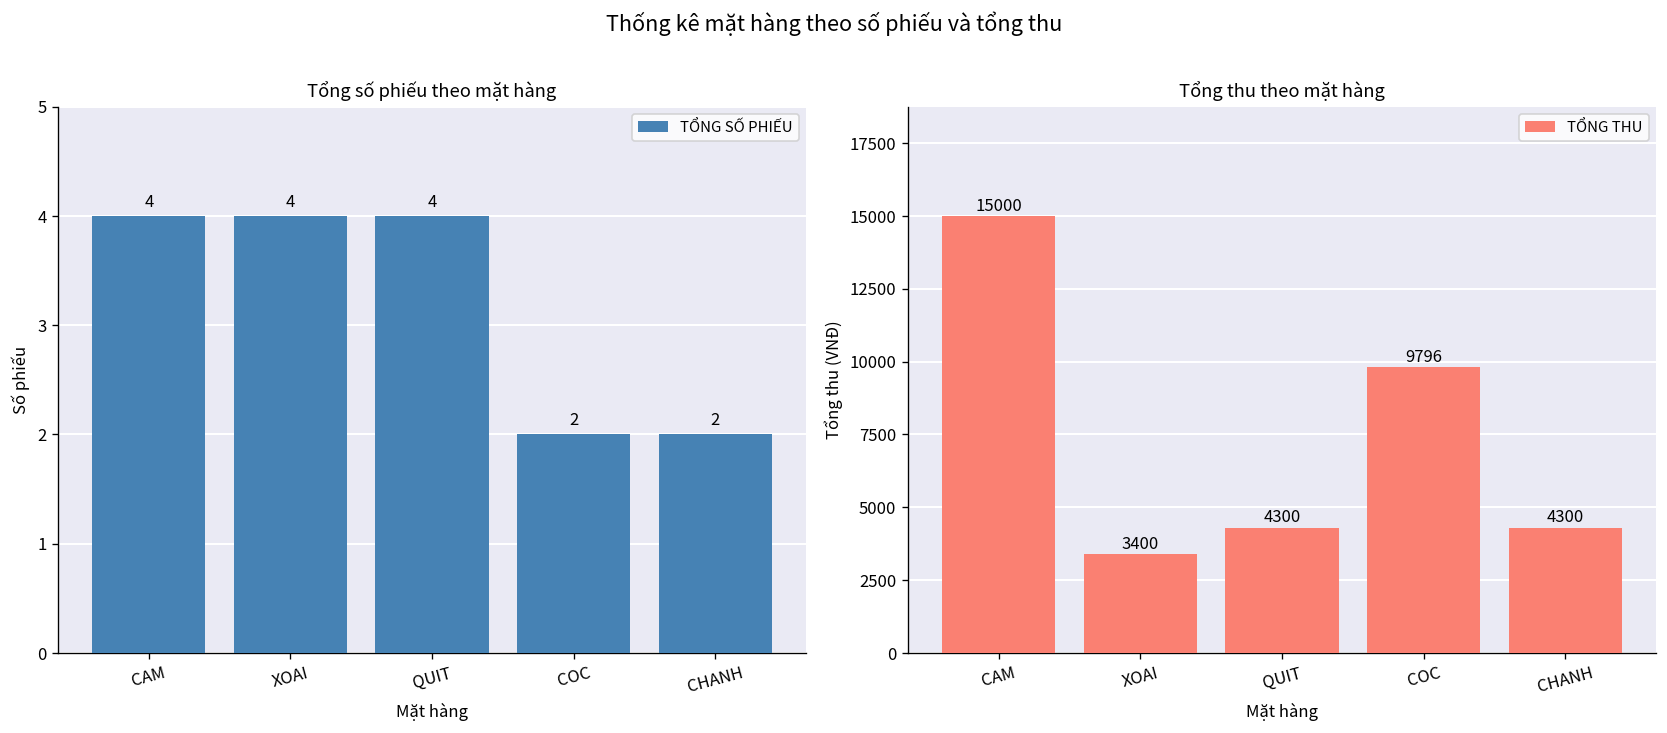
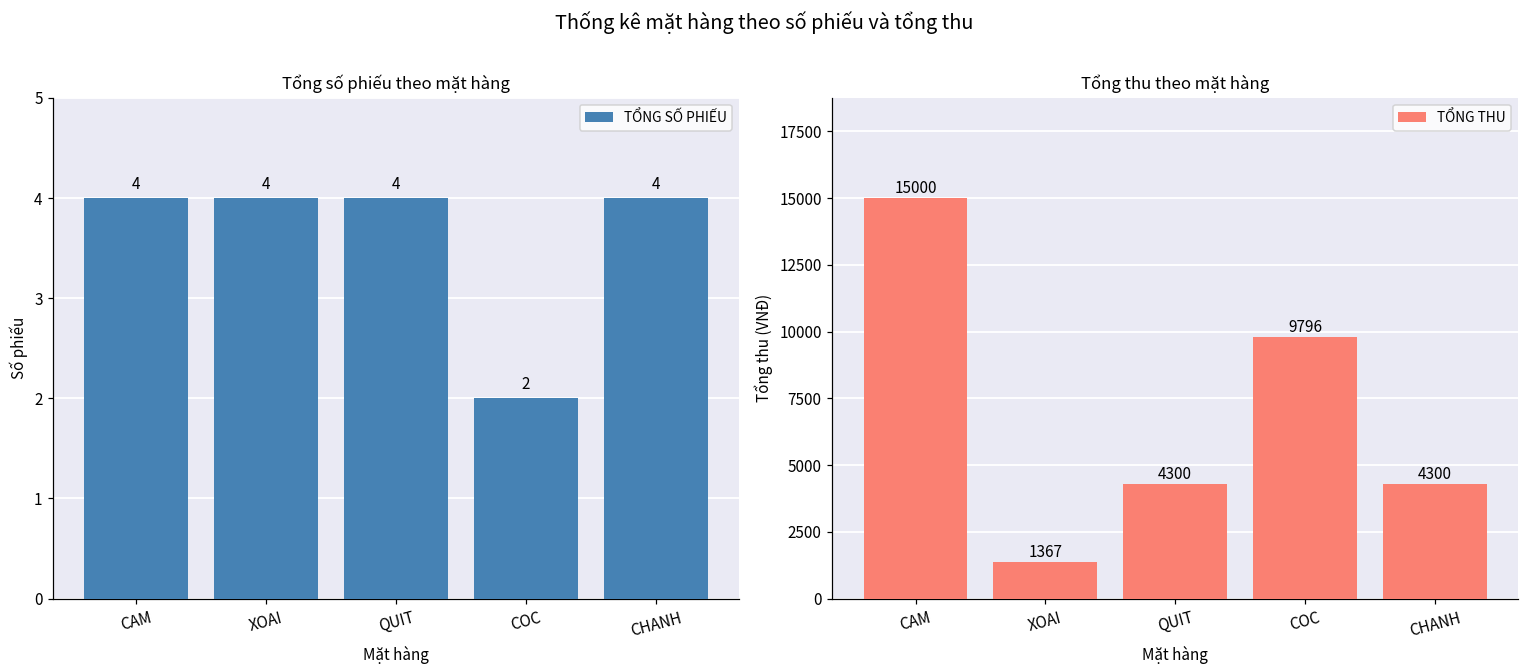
  {
    "Tổng số phiếu theo mặt hàng": {
      "CAM": 4,
      "XOAI": 4,
      "QUIT": 4,
      "COC": 2,
-     "CHANH": 2
+     "CHANH": 4
    },
    "Tổng thu theo mặt hàng": {
      "CAM": 15000,
-     "XOAI": 3400,
+     "XOAI": 1367,
      "QUIT": 4300,
      "COC": 9796,
      "CHANH": 4300
    }
  }
